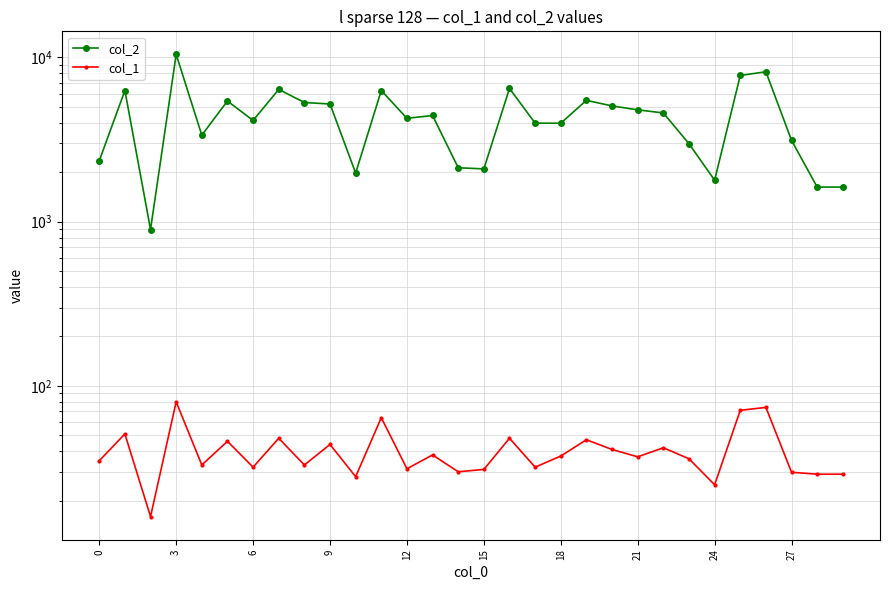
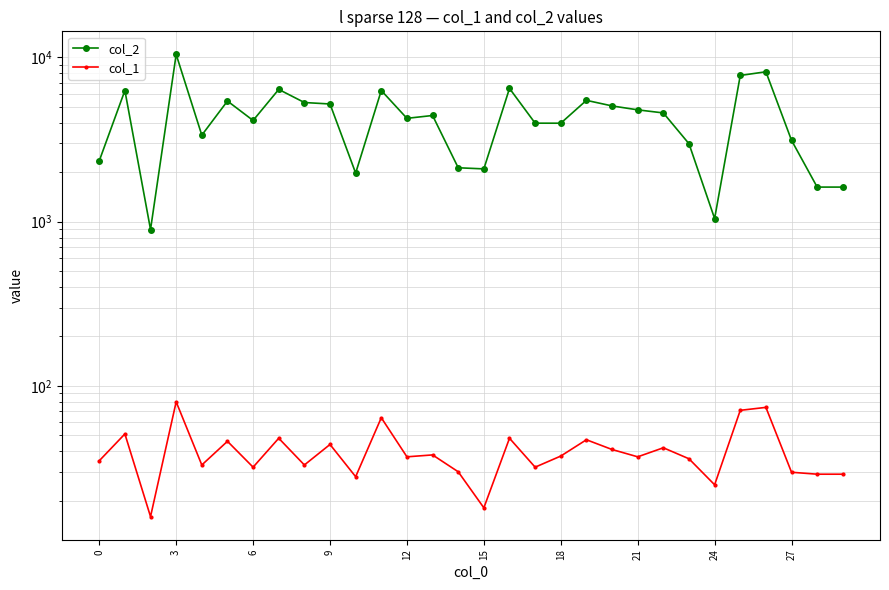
  {
    "col_2": {
      "0": 2300,
      "3": 10000,
      "6": 4100,
      "9": 5200,
      "12": 4300,
      "15": 2100,
      "18": 4000,
      "21": 4800,
-     "24": 1800,
+     "24": 1000,
      "27": 3100
    },
    "col_1": {
      "0": 35,
      "3": 80,
      "6": 32,
      "9": 44,
-     "12": 31,
-     "15": 31,
+     "12": 37,
+     "15": 18,
      "18": 37,
      "21": 37,
      "24": 25,
      "27": 30
    }
  }
